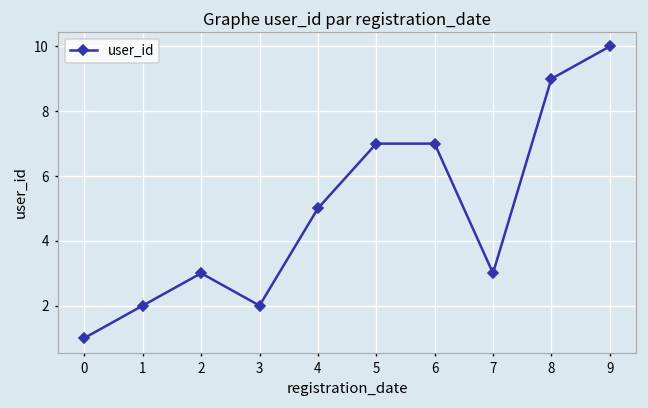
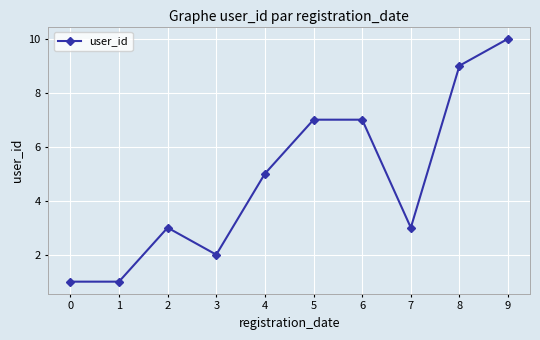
  {
    "0": 1,
-   "1": 2,
+   "1": 1,
    "2": 3,
    "3": 2,
    "4": 5,
    "5": 7,
    "6": 7,
    "7": 3,
    "8": 9,
    "9": 10
  }
